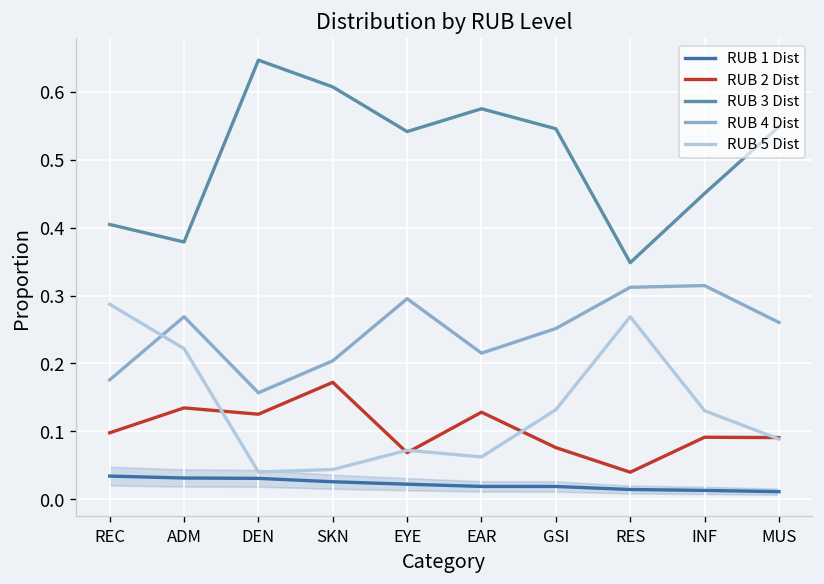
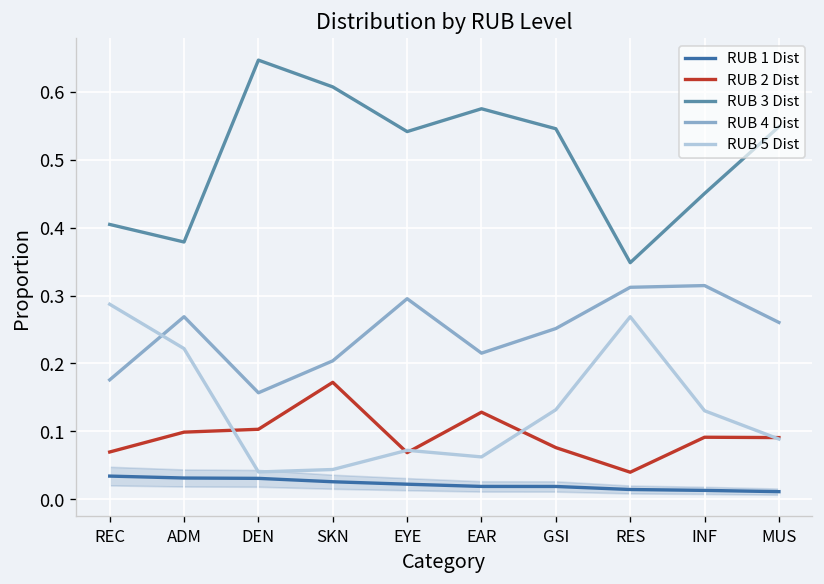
  {
    "RUB 2 Dist": {
-     "REC": 0.10,
-     "ADM": 0.13,
-     "DEN": 0.13,
+     "REC": 0.07,
+     "ADM": 0.10,
+     "DEN": 0.10,
      "SKN": 0.17,
      "EAR": 0.13,
      "GSI": 0.08,
      "RES": 0.04,
      "INF": 0.09
    }
  }
